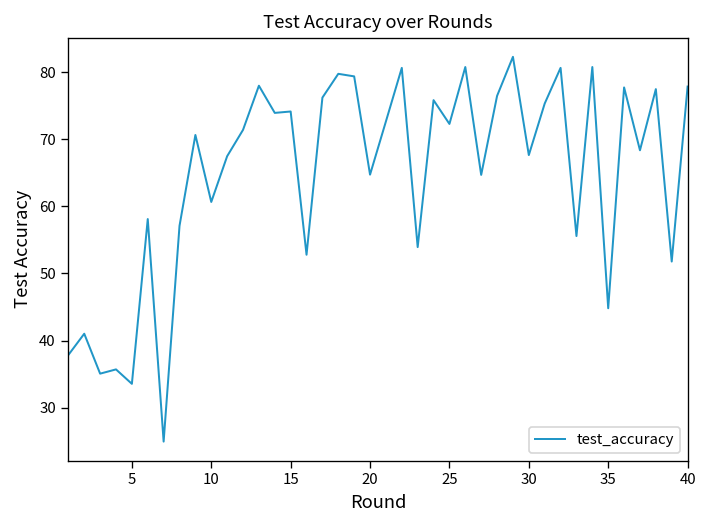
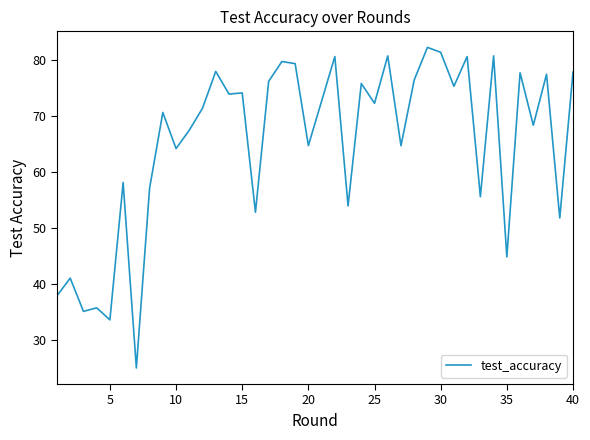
  {
    "5": 34,
-   "10": 61,
+   "10": 64,
    "15": 74,
    "20": 65,
    "25": 72,
-   "30": 68,
+   "30": 81,
    "35": 45,
    "40": 78
  }
